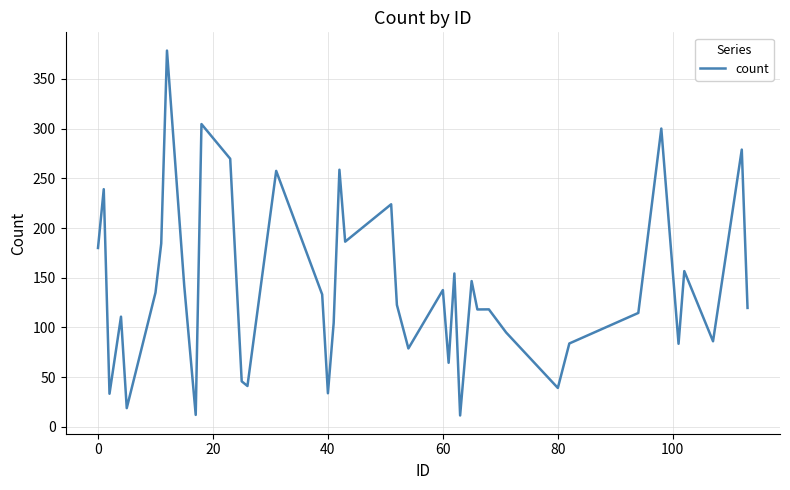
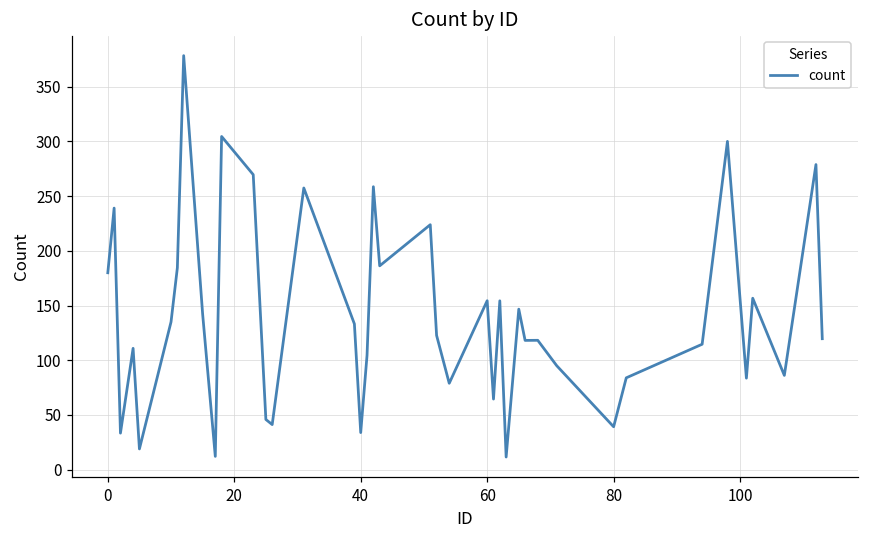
  {
    "0": 180,
    "40": 30,
-   "60": 140,
+   "60": 150,
    "80": 40
  }
